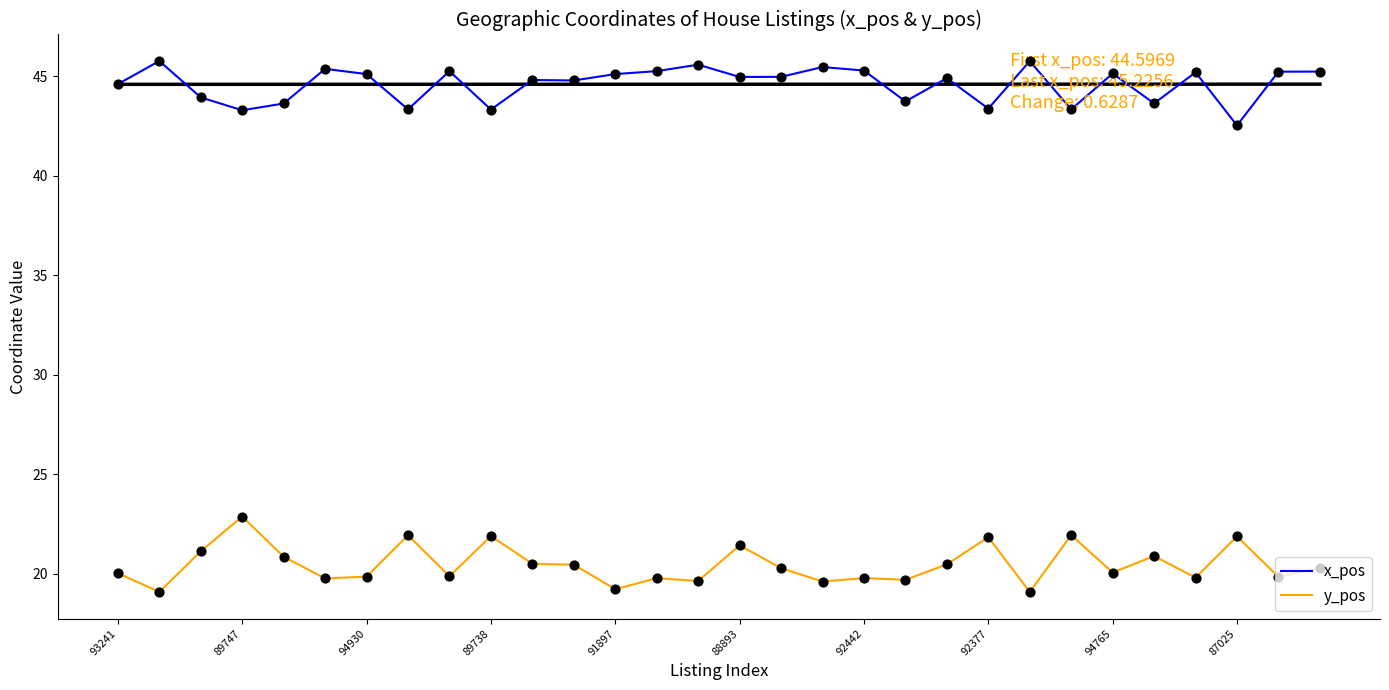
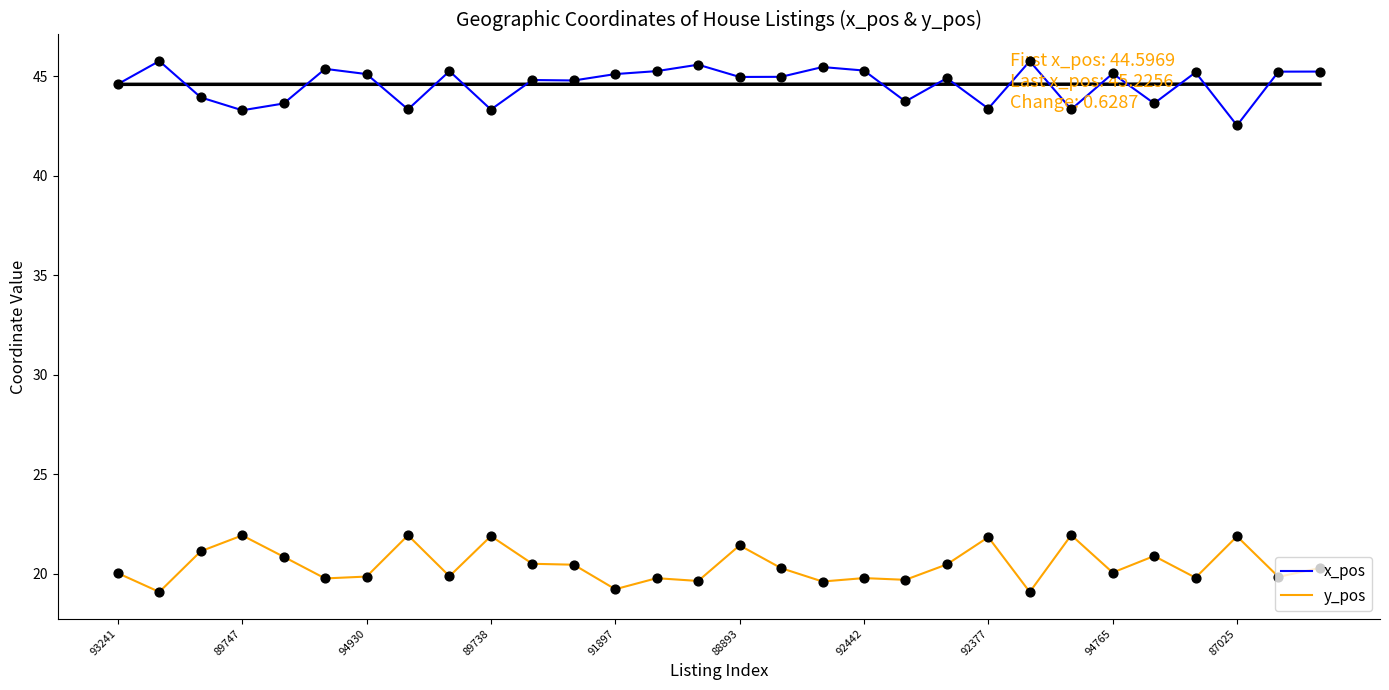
  {
    "x_pos": {
      "89747": 43.3,
      "94930": 45.1,
      "89738": 43.3,
      "91897": 45.1,
      "88893": 45.0,
      "92442": 45.3,
      "92377": 43.4,
      "87025": 42.5
    },
    "y_pos": {
      "93241": 20.0,
-     "89747": 22.9,
+     "89747": 21.9,
      "94930": 19.9,
      "89738": 21.9,
      "91897": 19.2,
      "88893": 21.4,
      "92442": 19.8,
      "92377": 21.8,
      "94765": 20.1,
      "87025": 21.9
    }
  }
